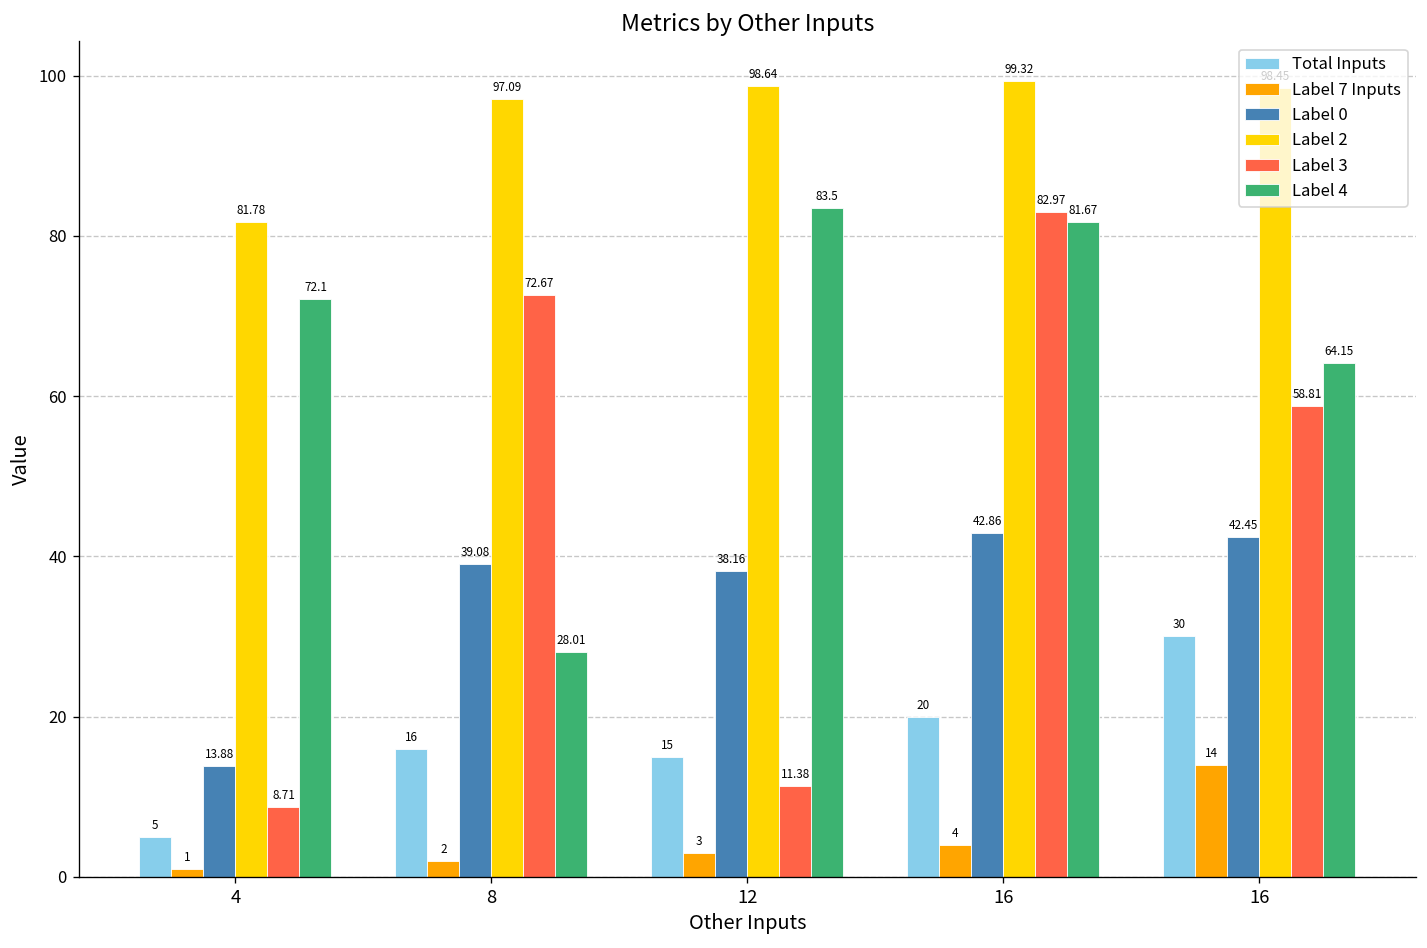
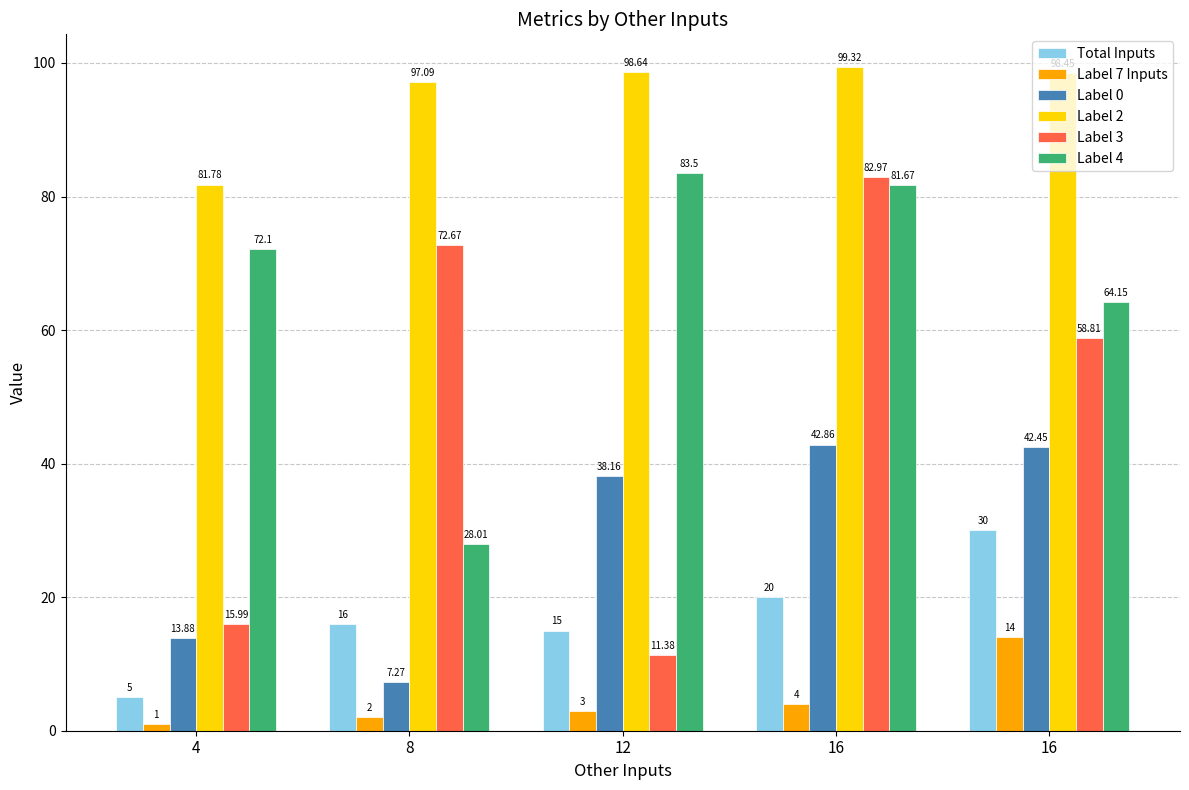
  {
    "Total Inputs": {
      "4": 5,
      "8": 16,
      "12": 15
    },
    "Label 0": {
      "4": 13.88,
-     "8": 39.08,
+     "8": 7.27,
      "12": 38.16
    },
    "Label 3": {
-     "4": 8.71,
+     "4": 15.99,
      "8": 72.67,
      "12": 11.38
    },
    "Label 4": {
      "4": 72.1,
      "8": 28.01,
      "12": 83.5
    }
  }
